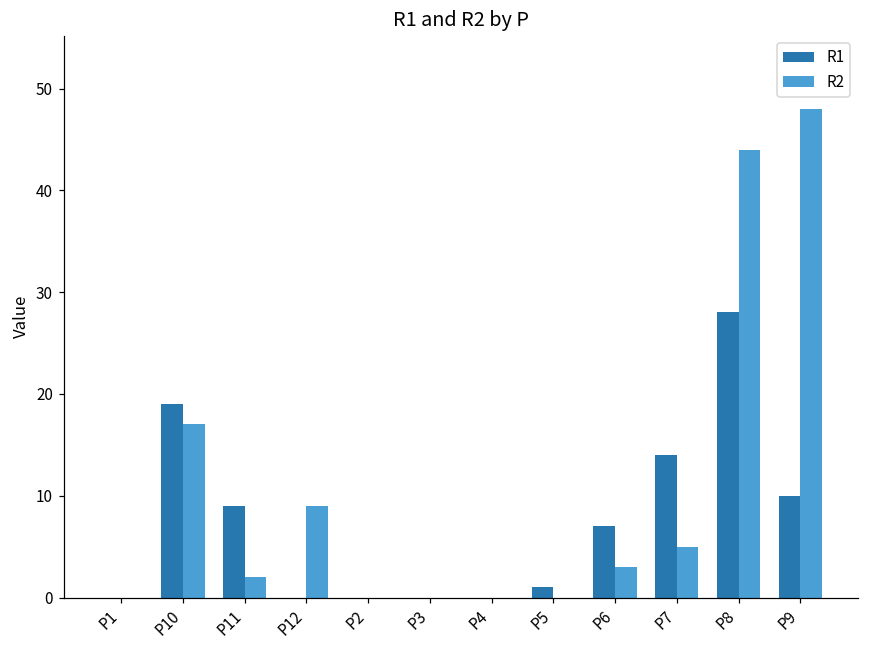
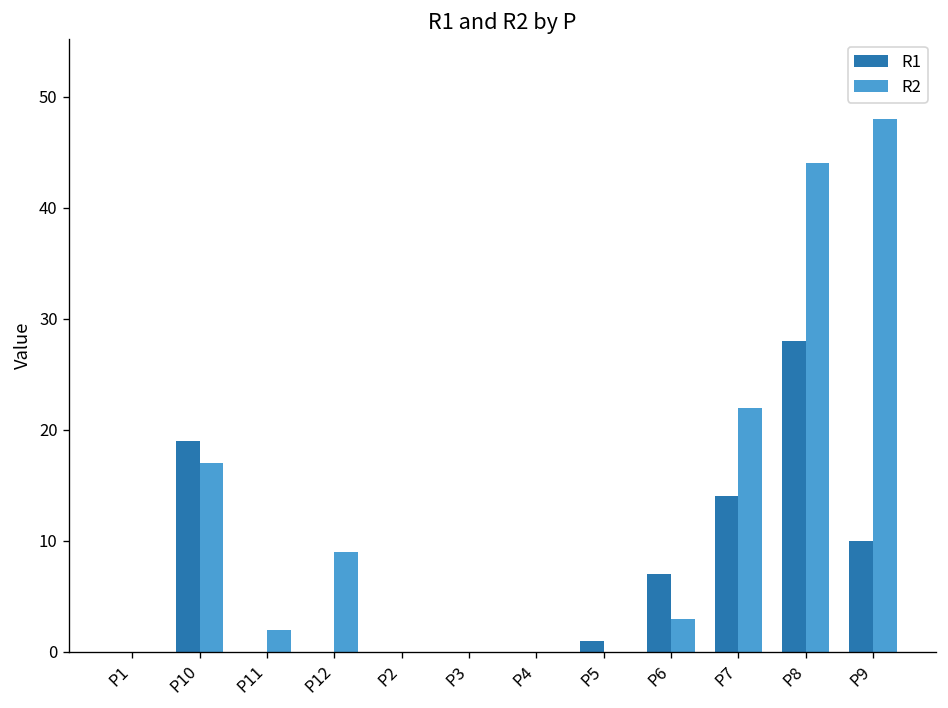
  {
    "R1": {
      "P1": 0,
      "P10": 19,
-     "P11": 9,
+     "P11": 0,
      "P12": 0,
      "P2": 0,
      "P3": 0,
      "P4": 0,
      "P5": 1,
      "P6": 7,
      "P7": 14,
      "P8": 28,
      "P9": 10
    },
    "R2": {
      "P1": 0,
      "P10": 17,
      "P11": 2,
      "P12": 9,
      "P2": 0,
      "P3": 0,
      "P4": 0,
      "P5": 0,
      "P6": 3,
-     "P7": 5,
+     "P7": 22,
      "P8": 44,
      "P9": 48
    }
  }
